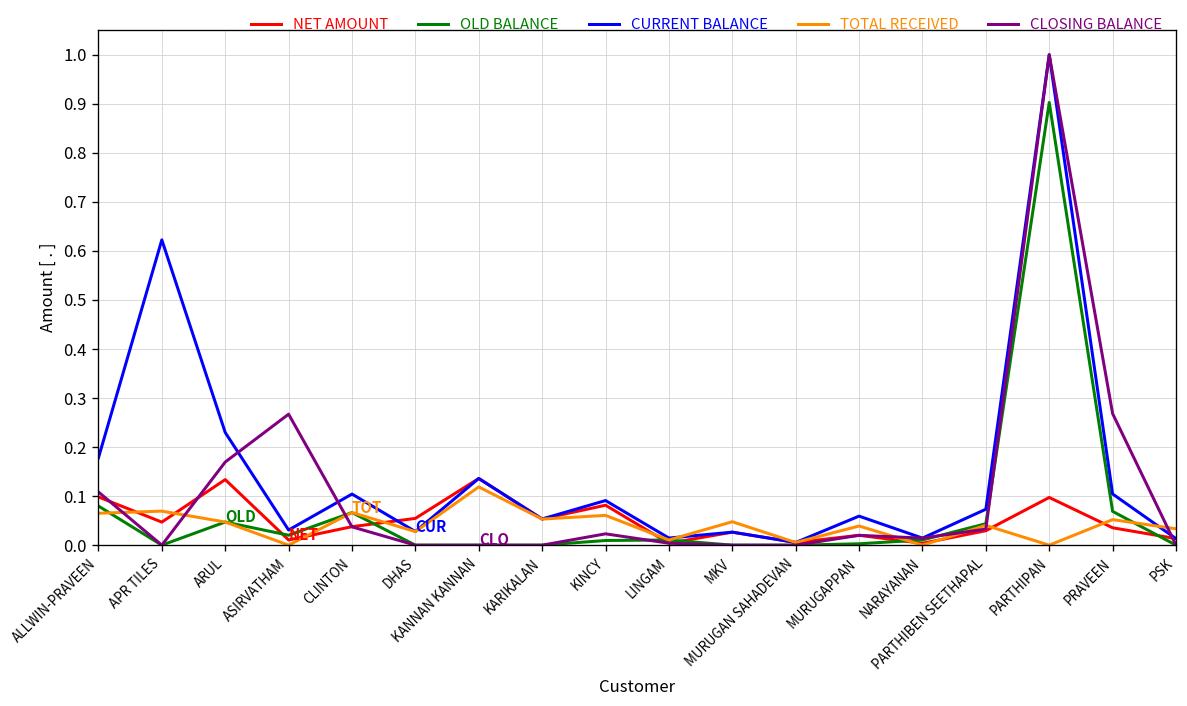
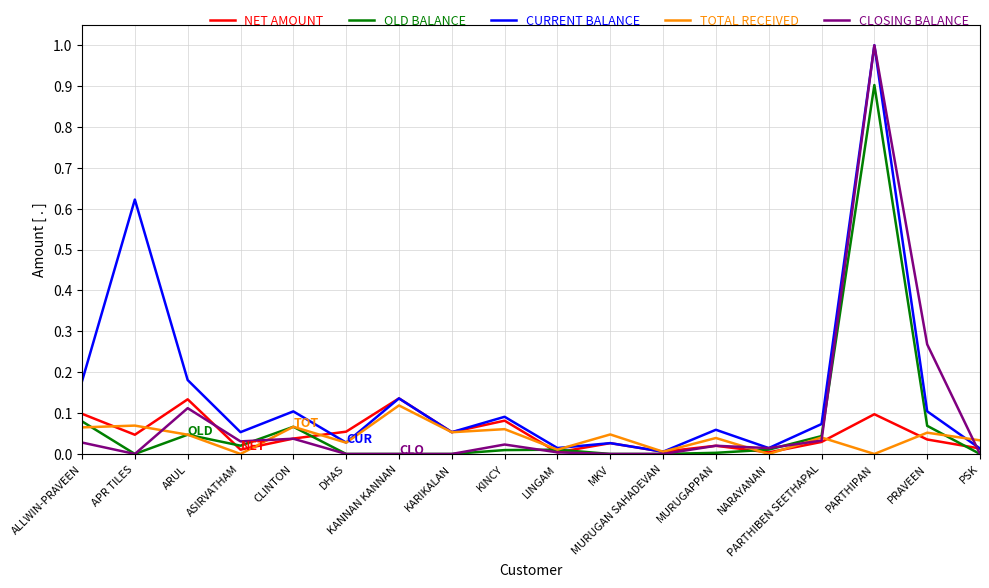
  {
    "NET AMOUNT": {
      "ALLWIN-PRAVEEN": 0.10,
      "APR TILES": 0.05,
      "ARUL": 0.13,
      "ASIRVATHAM": 0.01,
      "DHAS": 0.05,
      "KINCY": 0.08,
      "PARTHIPAN": 0.10,
      "PRAVEEN": 0.04
    },
    "OLD BALANCE": {
      "ALLWIN-PRAVEEN": 0.08,
      "ASIRVATHAM": 0.02,
      "KINCY": 0.01,
      "MURUGAPPAN": 0.00,
      "PARTHIPAN": 0.90,
      "PRAVEEN": 0.07
    },
    "CURRENT BALANCE": {
      "ALLWIN-PRAVEEN": 0.18,
      "APR TILES": 0.62,
-     "ARUL": 0.23,
-     "ASIRVATHAM": 0.03,
+     "ARUL": 0.18,
+     "ASIRVATHAM": 0.05,
      "CLINTON": 0.10,
      "KINCY": 0.09,
      "MURUGAPPAN": 0.06,
      "PARTHIBEN SEETHAPAL": 0.07,
      "PRAVEEN": 0.10
    },
    "TOTAL RECEIVED": {
      "ALLWIN-PRAVEEN": 0.07,
      "APR TILES": 0.07,
      "ASIRVATHAM": 0.00,
      "KANNAN KANNAN": 0.12,
      "KINCY": 0.06,
      "MKV": 0.05,
      "MURUGAPPAN": 0.04,
      "PARTHIPAN": 0.00,
      "PRAVEEN": 0.05,
      "PSK": 0.03
    },
    "CLOSING BALANCE": {
-     "ALLWIN-PRAVEEN": 0.11,
-     "ARUL": 0.17,
-     "ASIRVATHAM": 0.27,
+     "ALLWIN-PRAVEEN": 0.03,
+     "ARUL": 0.11,
+     "ASIRVATHAM": 0.03,
      "KINCY": 0.02,
      "PRAVEEN": 0.27
    }
  }
